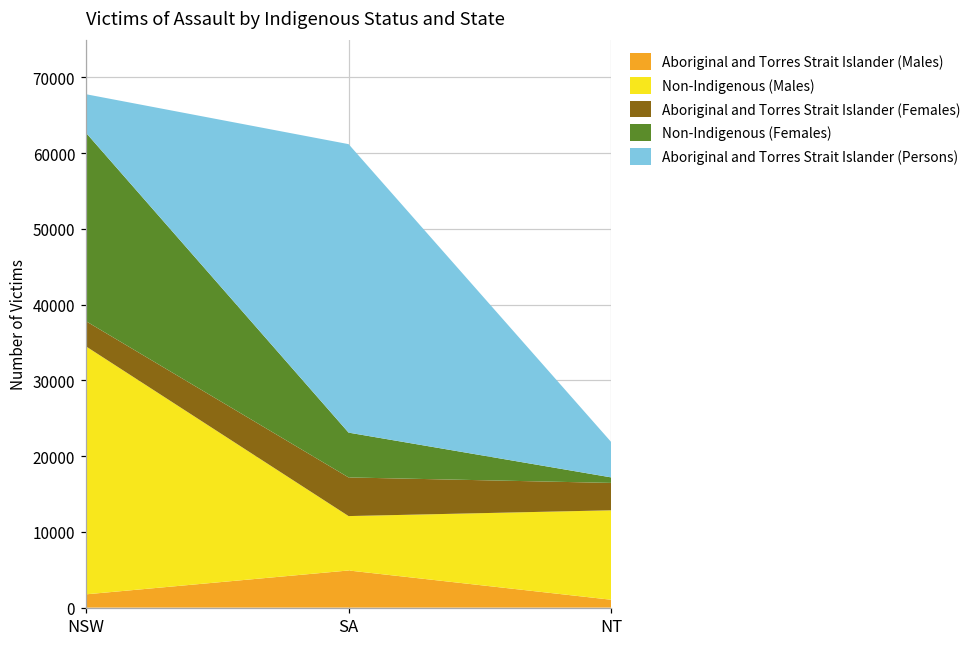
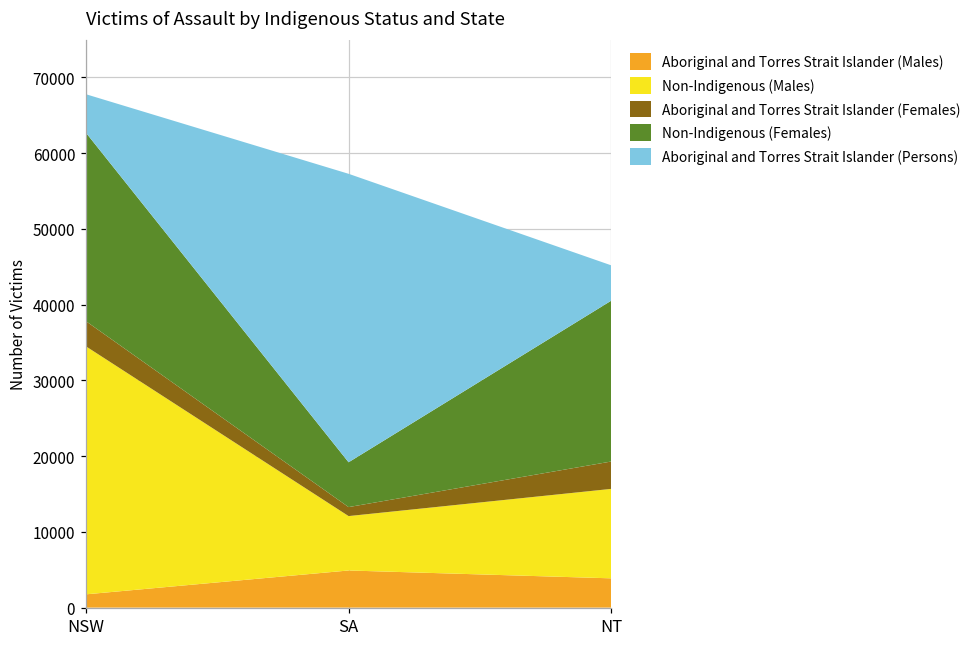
  {
    "Aboriginal and Torres Strait Islander (Males)": {
-     "NT": 1000
+     "NT": 4000
    },
    "Aboriginal and Torres Strait Islander (Females)": {
-     "SA": 5000
+     "SA": 1000
    },
    "Non-Indigenous (Females)": {
-     "NT": 1000
+     "NT": 21000
    },
    "Aboriginal and Torres Strait Islander (Persons)": {
      "NSW": 5000,
      "SA": 38000,
      "NT": 5000
    }
  }
